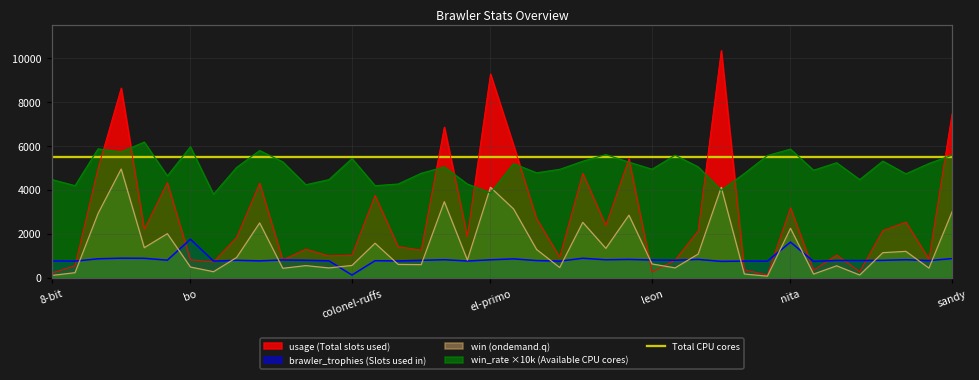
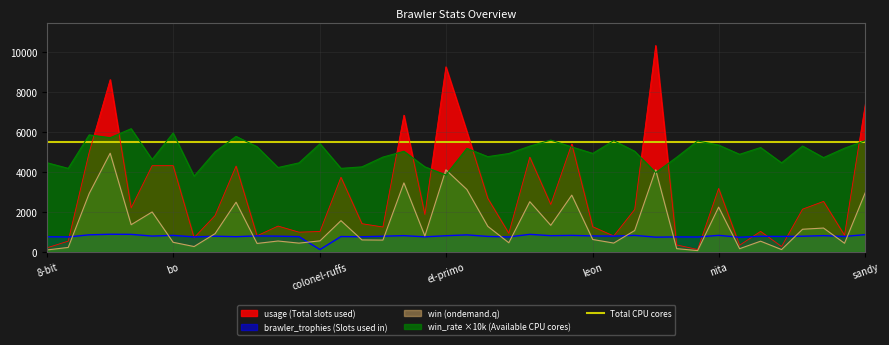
  {
    "usage (Total slots used)": {
-     "bo": 800,
+     "bo": 4300,
      "colonel-ruffs": 1000,
      "el-primo": 9300,
-     "leon": 300,
+     "leon": 1300,
      "nita": 3200,
      "sandy": 7500
    },
    "brawler_trophies (Slots used in)": {
      "8-bit": 800,
-     "bo": 1800,
+     "bo": 800,
      "colonel-ruffs": 100,
      "el-primo": 800,
      "leon": 800,
-     "nita": 1600,
+     "nita": 800,
      "sandy": 900
    },
    "win (ondemand.q)": {
      "bo": 500,
      "colonel-ruffs": 600,
      "el-primo": 4100,
      "leon": 600,
      "nita": 2200,
      "sandy": 3000
    },
    "win_rate ×10k (Available CPU cores)": {
      "8-bit": 4500,
      "bo": 6000,
      "colonel-ruffs": 5400,
      "el-primo": 3900,
      "leon": 4900,
-     "nita": 5900,
+     "nita": 5400,
      "sandy": 5600
    }
  }
